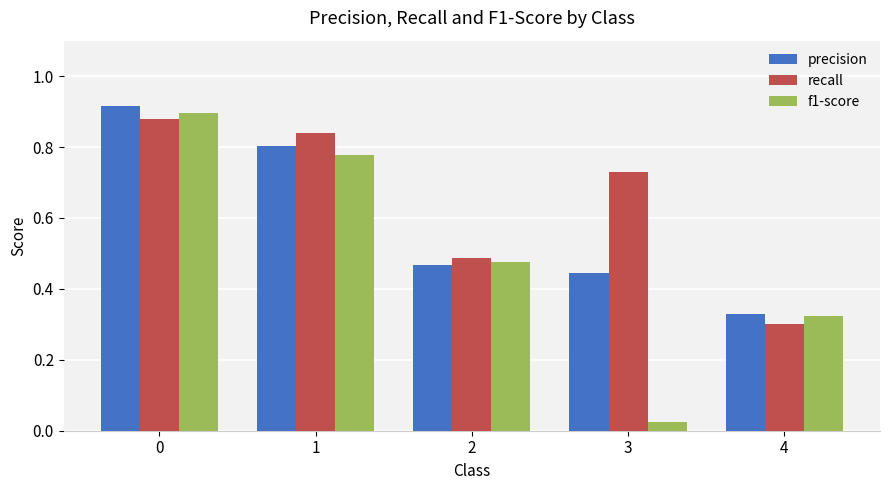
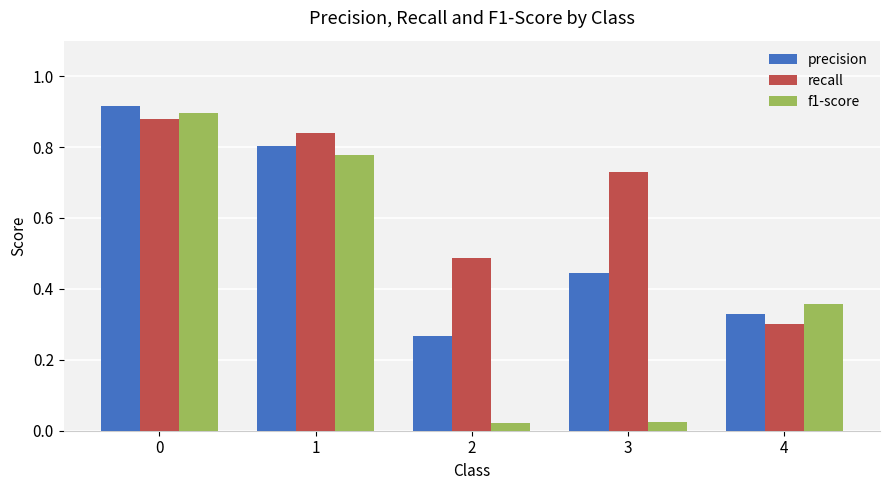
  {
    "precision": {
      "0": 0.91,
      "1": 0.80,
-     "2": 0.47,
+     "2": 0.27,
      "3": 0.44,
      "4": 0.33
    },
    "recall": {
      "0": 0.88,
      "1": 0.84,
      "2": 0.49,
      "3": 0.73,
      "4": 0.30
    },
    "f1-score": {
      "0": 0.90,
      "1": 0.78,
-     "2": 0.48,
+     "2": 0.02,
      "3": 0.03,
-     "4": 0.32
+     "4": 0.36
    }
  }
